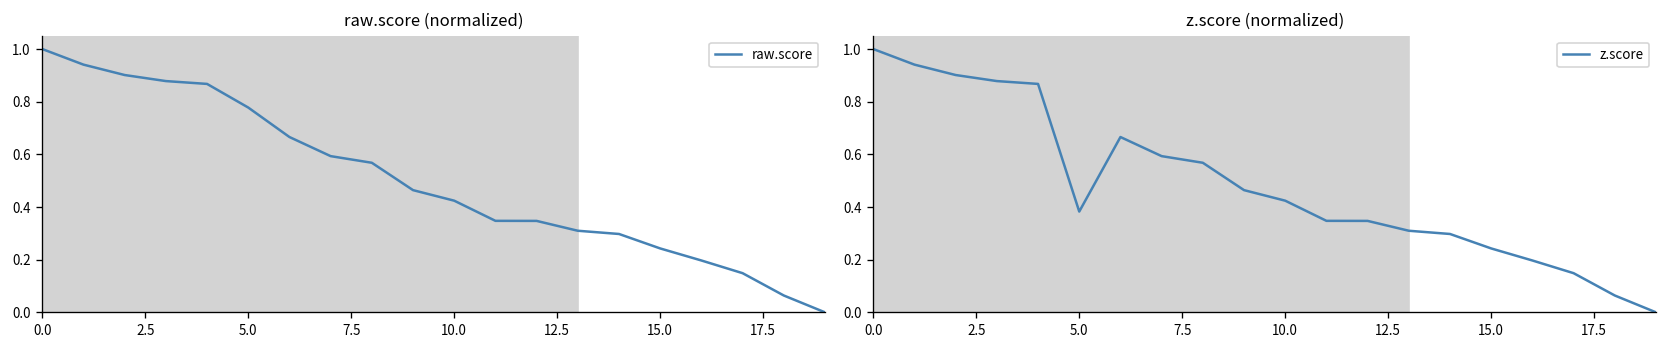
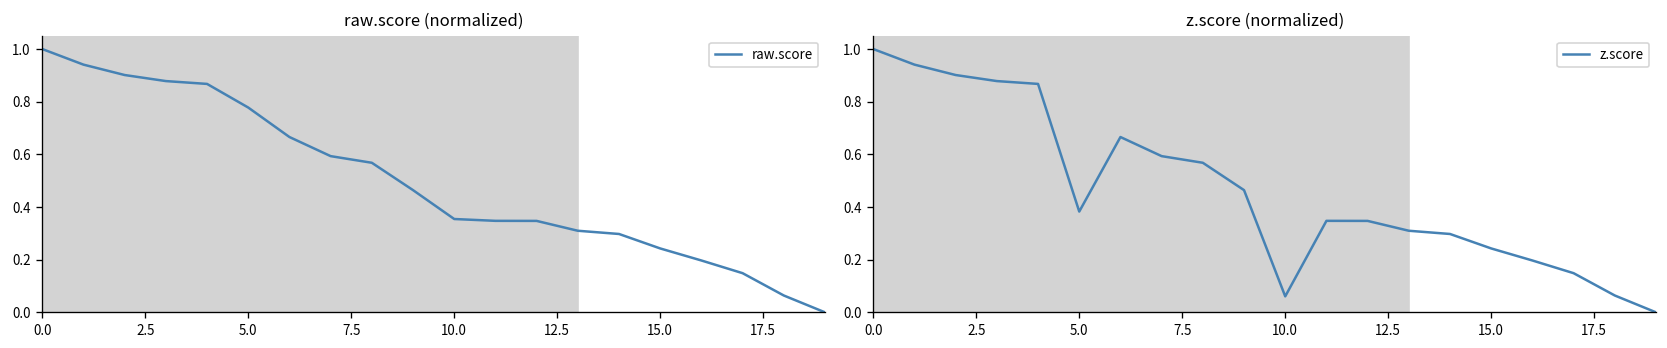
  {
    "raw.score (normalized)": {
      "0.0": 1.00,
      "5.0": 0.78,
-     "10.0": 0.42,
+     "10.0": 0.35,
      "15.0": 0.24
    },
    "z.score (normalized)": {
      "0.0": 1.00,
      "5.0": 0.38,
-     "10.0": 0.42,
+     "10.0": 0.06,
      "15.0": 0.24
    }
  }
